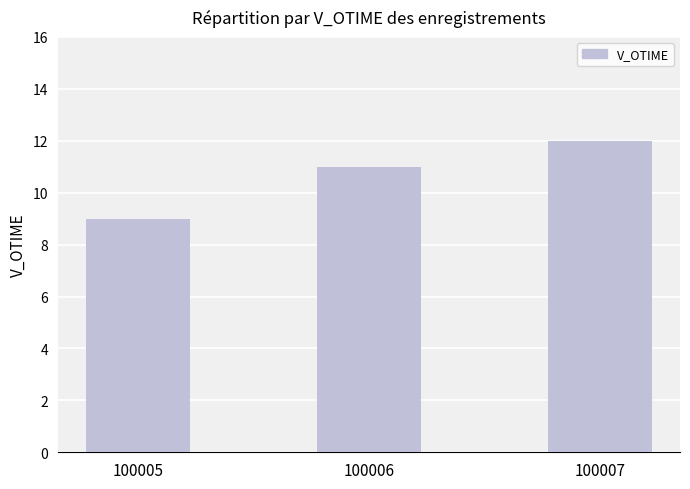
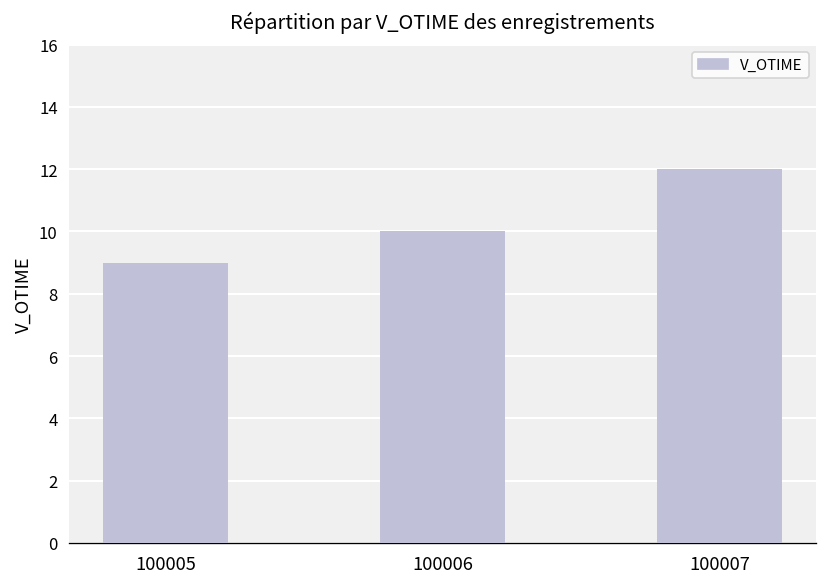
  {
    "100005": 9,
-   "100006": 11,
+   "100006": 10,
    "100007": 12
  }
